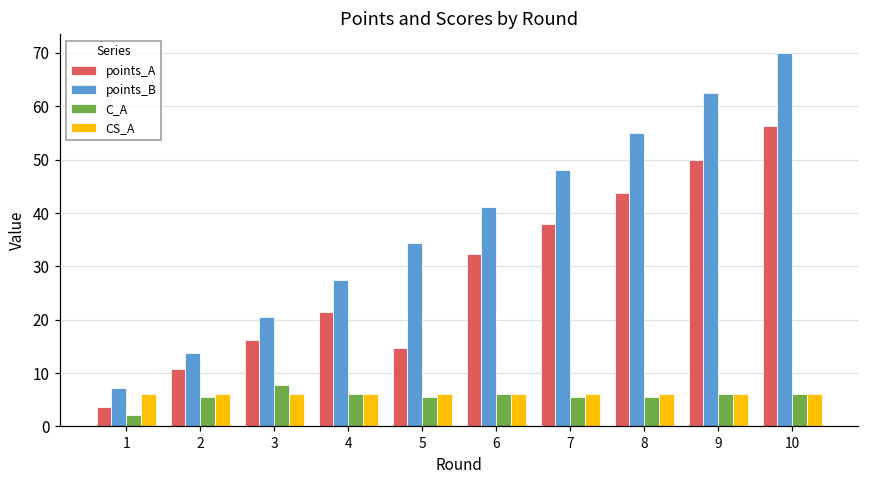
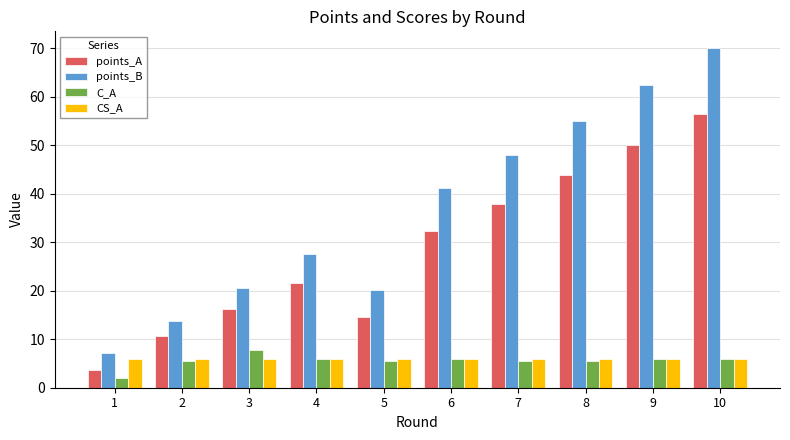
  {
    "points_A": {
      "1": 4,
      "2": 11,
      "3": 16,
      "4": 22,
      "5": 15,
      "6": 32,
      "7": 38,
      "8": 44,
      "9": 50,
      "10": 56
    },
    "points_B": {
      "1": 7,
      "2": 14,
      "3": 21,
      "4": 28,
-     "5": 34,
+     "5": 20,
      "6": 41,
      "7": 48,
      "8": 55,
      "9": 62,
      "10": 70
    },
    "C_A": {
      "1": 2,
      "2": 6,
      "3": 8,
      "4": 6,
      "5": 6,
      "6": 6,
      "7": 6,
      "8": 6,
      "9": 6,
      "10": 6
    },
    "CS_A": {
      "1": 6,
      "2": 6,
      "3": 6,
      "4": 6,
      "5": 6,
      "6": 6,
      "7": 6,
      "8": 6,
      "9": 6,
      "10": 6
    }
  }
